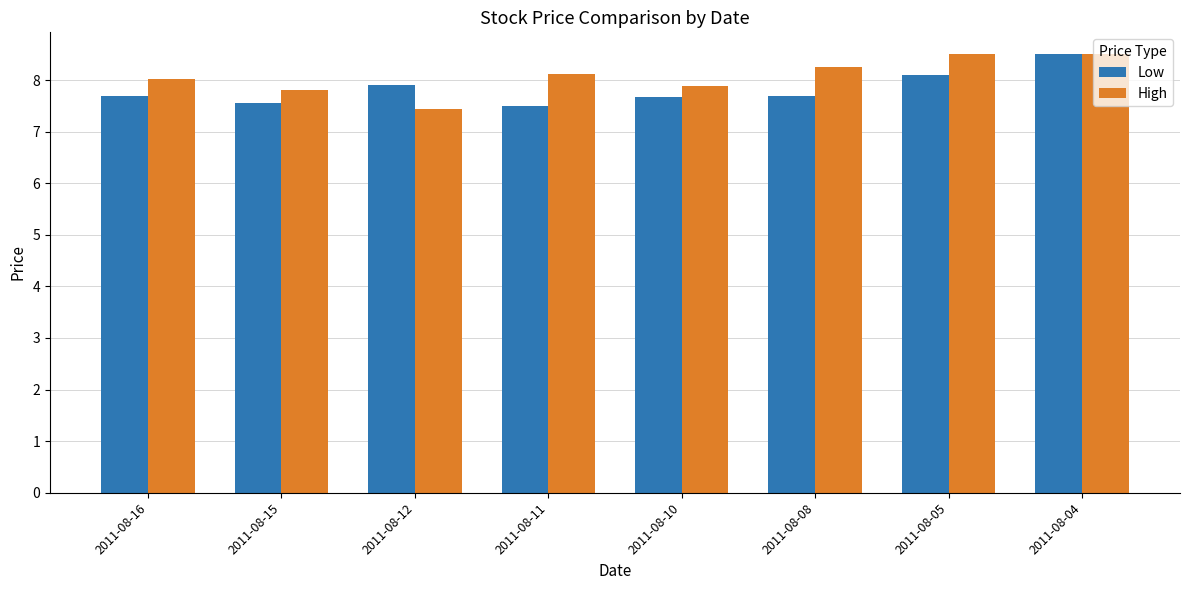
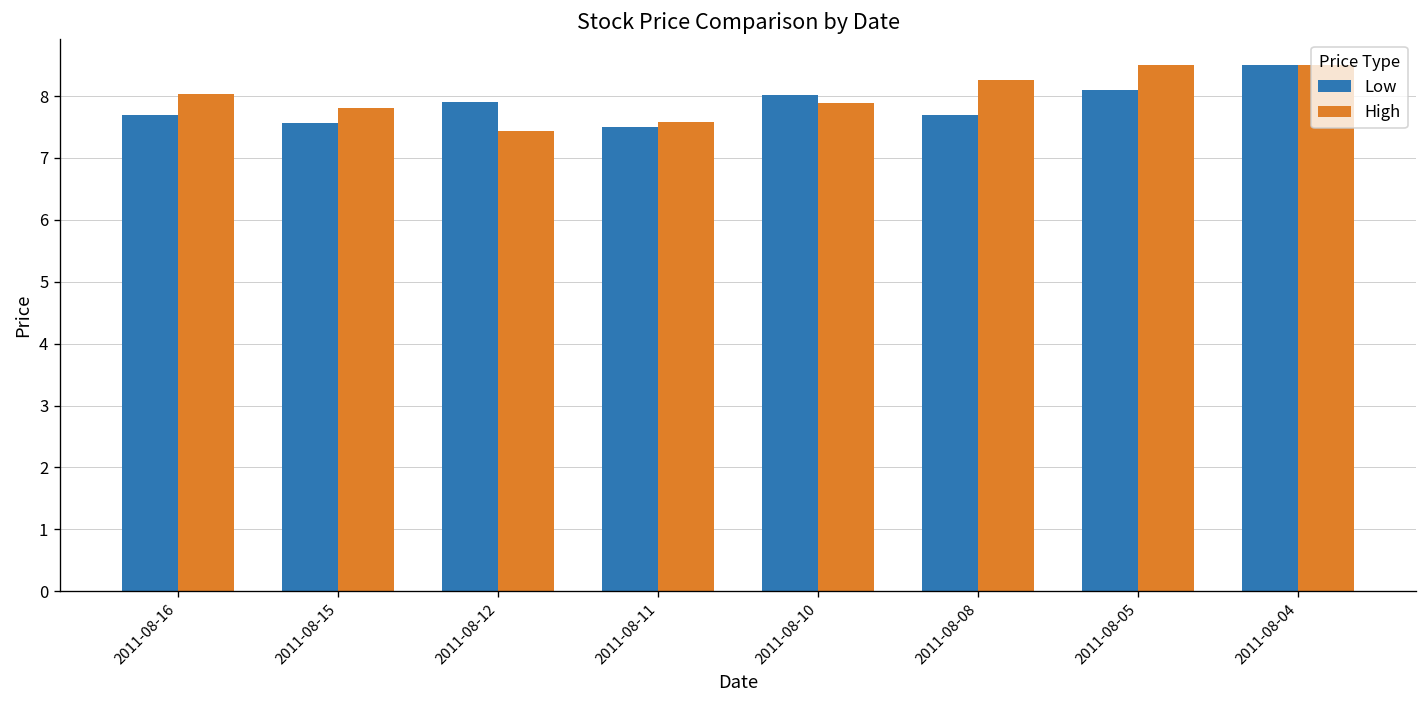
  {
    "Low": {
      "2011-08-16": 7.7,
      "2011-08-15": 7.6,
      "2011-08-12": 7.9,
      "2011-08-11": 7.5,
-     "2011-08-10": 7.7,
+     "2011-08-10": 8.0,
      "2011-08-08": 7.7,
      "2011-08-05": 8.1,
      "2011-08-04": 8.5
    },
    "High": {
      "2011-08-16": 8.0,
      "2011-08-15": 7.8,
      "2011-08-12": 7.4,
-     "2011-08-11": 8.1,
+     "2011-08-11": 7.6,
      "2011-08-10": 7.9,
      "2011-08-08": 8.3,
      "2011-08-05": 8.5
    }
  }
